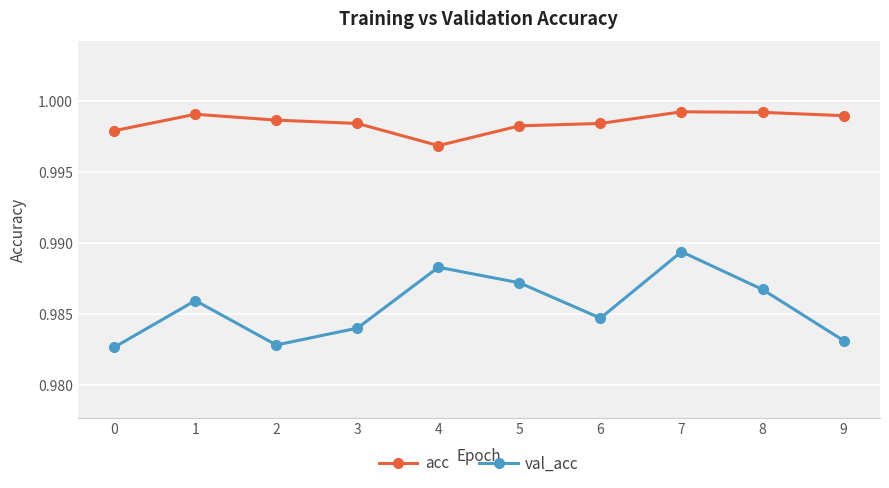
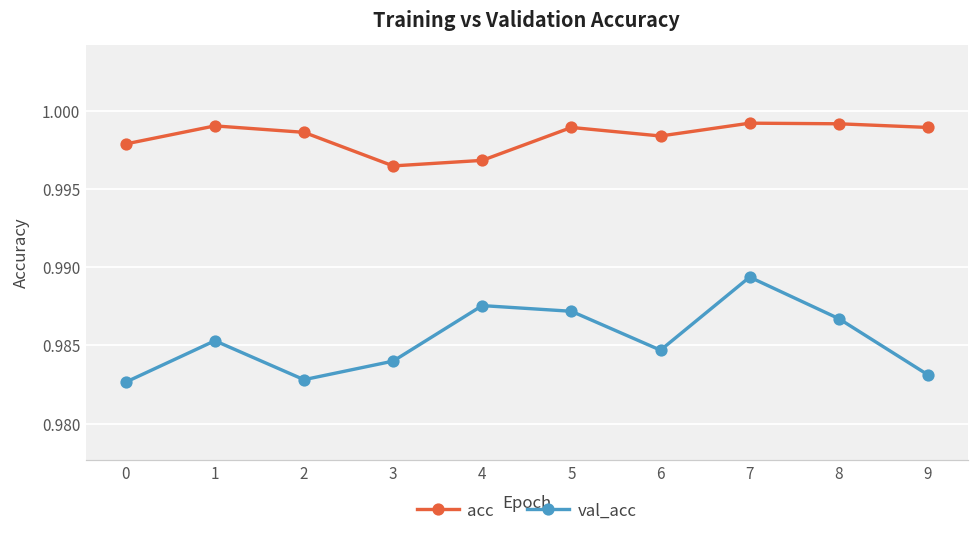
  {
    "acc": {
      "0": 0.9979,
      "1": 0.9990,
      "2": 0.9986,
-     "3": 0.9984,
+     "3": 0.9965,
      "4": 0.9968,
-     "5": 0.9982,
+     "5": 0.9989,
      "6": 0.9984,
      "7": 0.9992,
      "8": 0.9992,
      "9": 0.9989
    },
    "val_acc": {
      "0": 0.9827,
-     "1": 0.9859,
+     "1": 0.9853,
      "2": 0.9828,
      "3": 0.9840,
-     "4": 0.9883,
+     "4": 0.9876,
      "5": 0.9872,
      "6": 0.9847,
      "7": 0.9894,
      "8": 0.9867,
      "9": 0.9831
    }
  }
